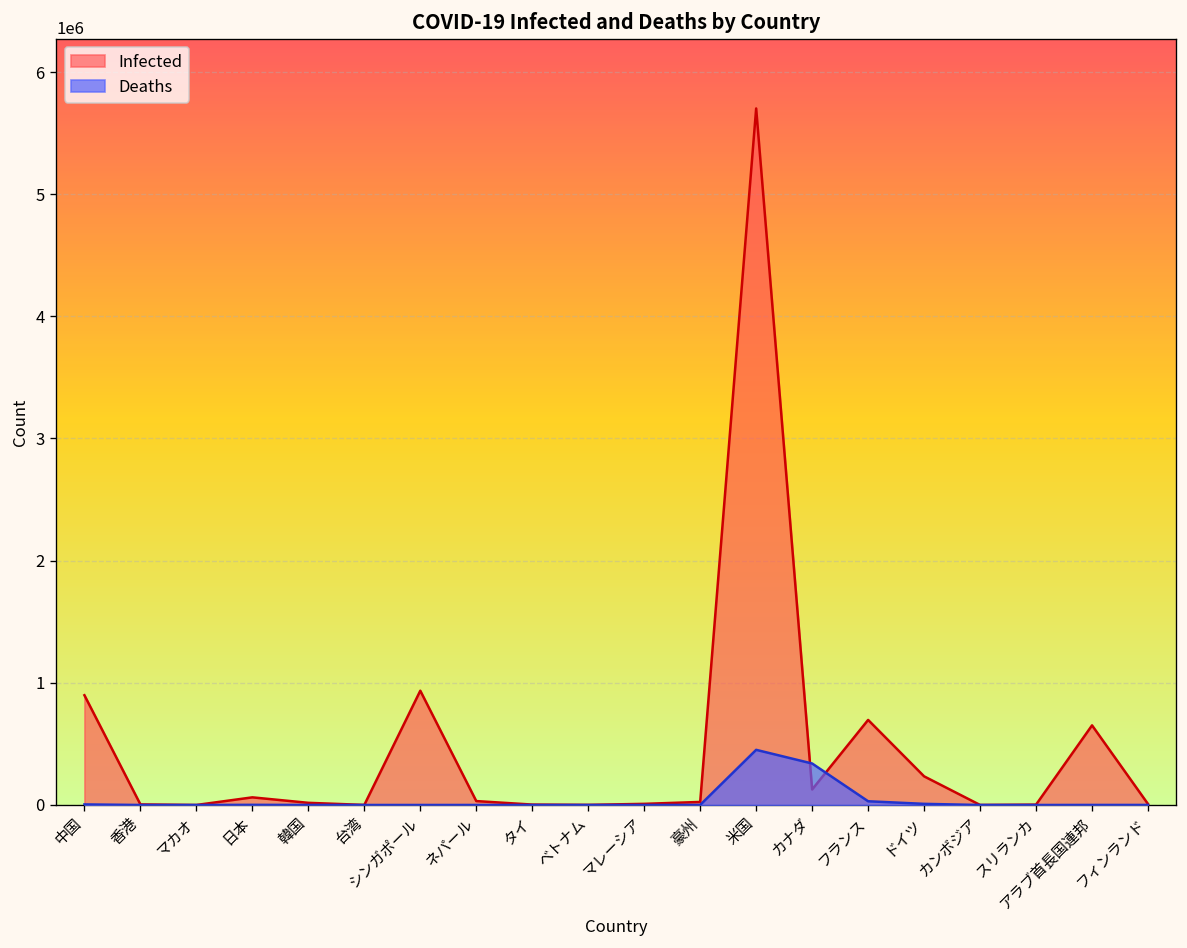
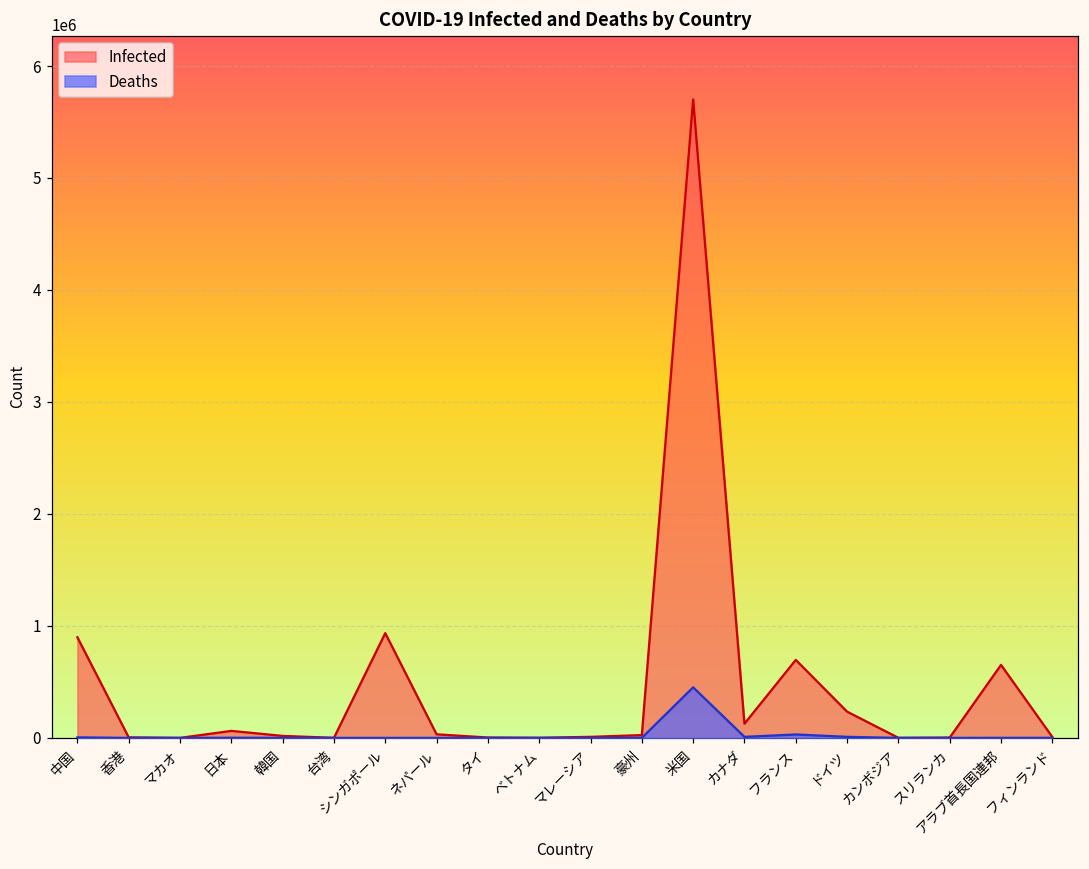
  {
    "Infected": {
      "中国": 900000,
      "日本": 60000,
      "シンガポール": 940000,
      "ネパール": 30000,
      "米国": 5700000,
      "カナダ": 130000,
      "フランス": 700000,
      "ドイツ": 230000,
      "アラブ首長国連邦": 650000
    },
    "Deaths": {
      "中国": 0,
      "日本": 0,
      "シンガポール": 0,
      "ネパール": 0,
      "米国": 450000,
-     "カナダ": 340000,
+     "カナダ": 10000,
      "フランス": 30000,
      "ドイツ": 10000,
      "アラブ首長国連邦": 0
    }
  }
